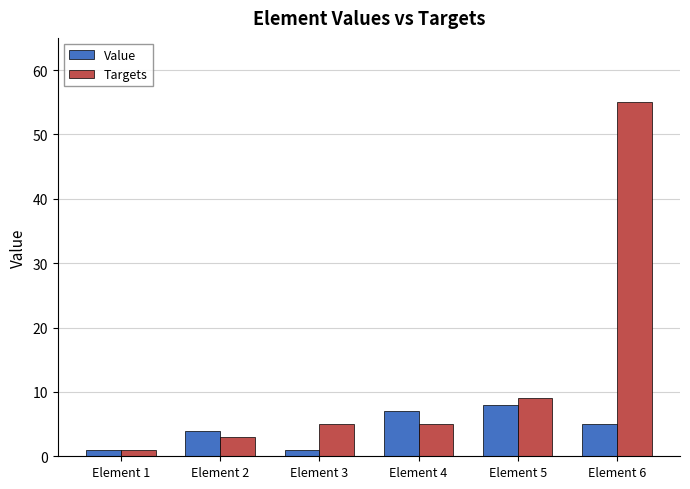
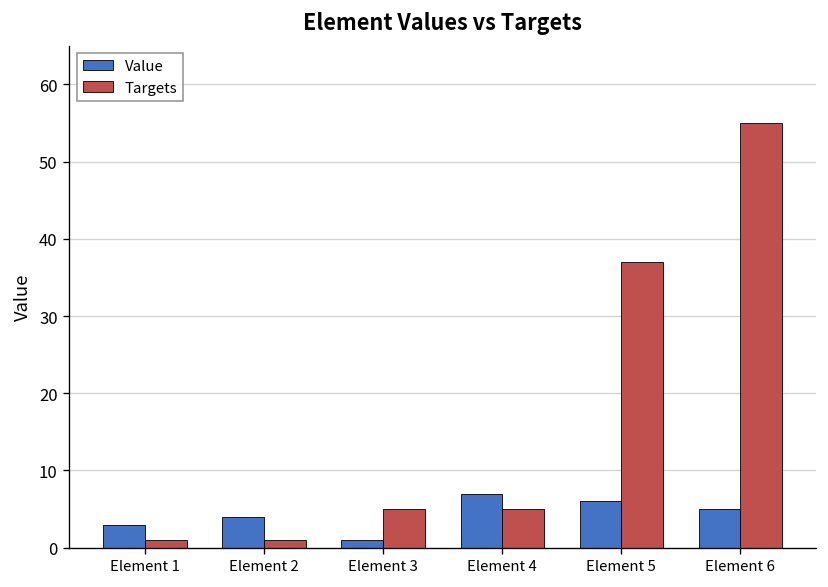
  {
    "Value": {
-     "Element 1": 1,
+     "Element 1": 3,
      "Element 2": 4,
      "Element 3": 1,
      "Element 4": 7,
-     "Element 5": 8,
+     "Element 5": 6,
      "Element 6": 5
    },
    "Targets": {
      "Element 1": 1,
-     "Element 2": 3,
+     "Element 2": 1,
      "Element 3": 5,
      "Element 4": 5,
-     "Element 5": 9,
+     "Element 5": 37,
      "Element 6": 55
    }
  }
